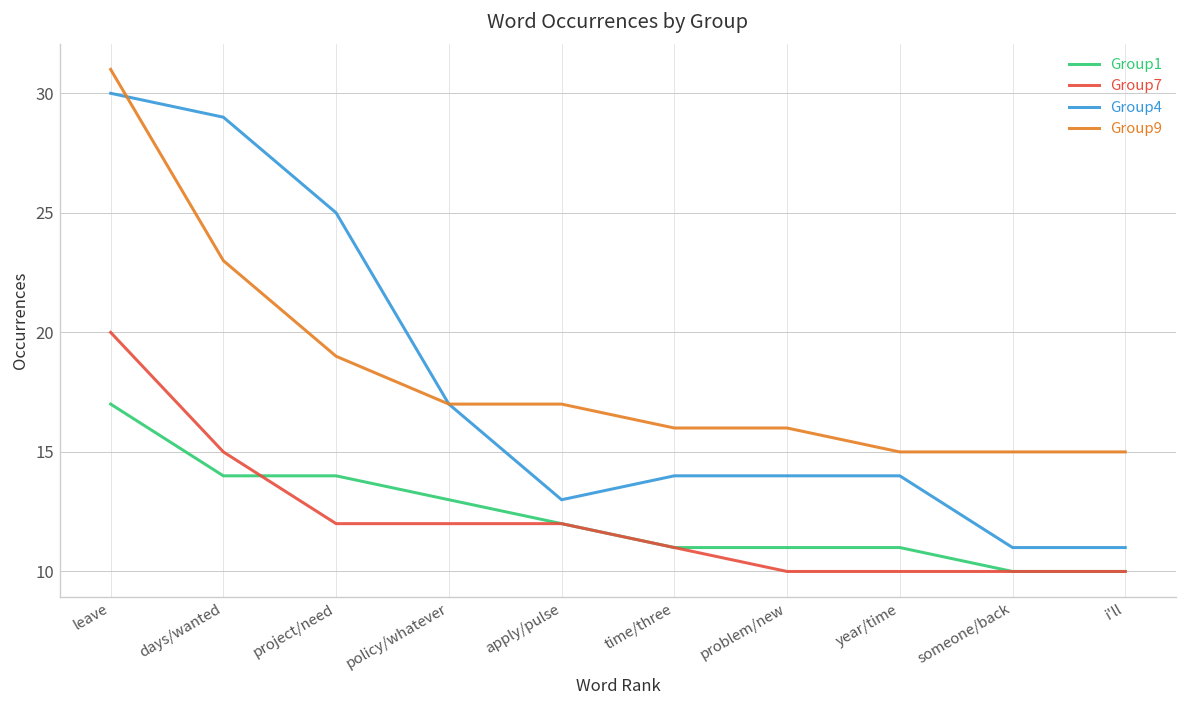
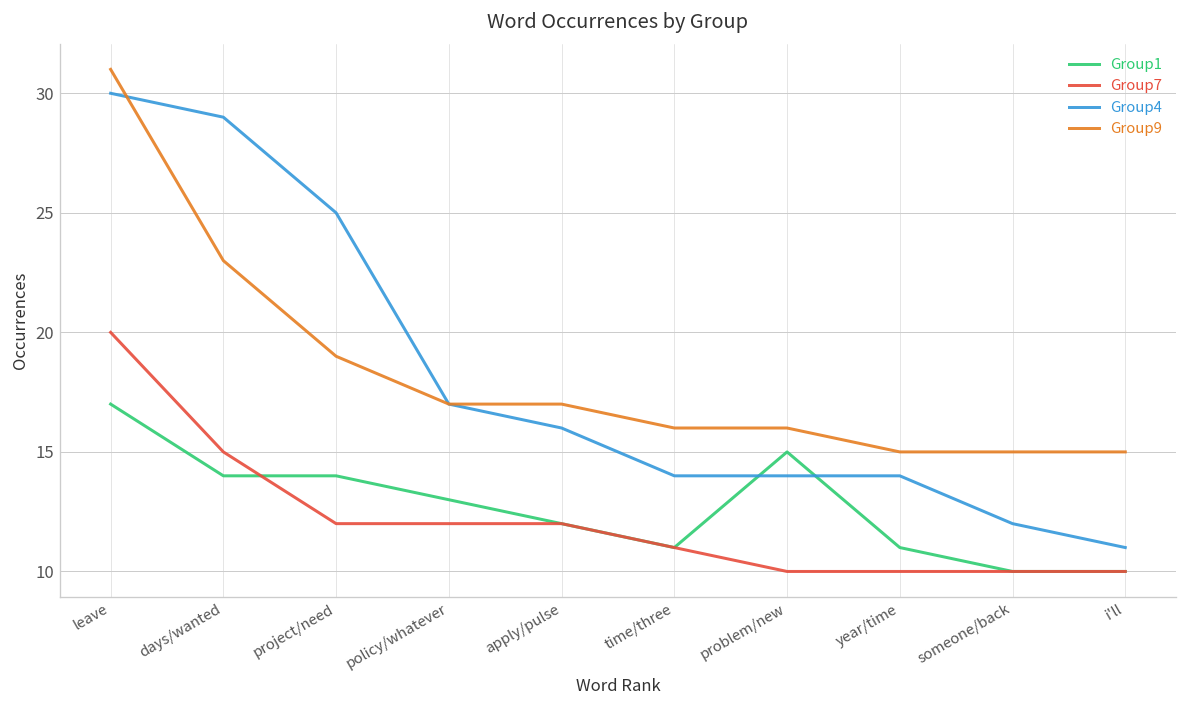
  {
    "Group1": {
      "leave": 17,
      "days/wanted": 14,
      "project/need": 14,
      "policy/whatever": 13,
-     "problem/new": 11,
+     "problem/new": 15,
      "year/time": 11
    },
    "Group4": {
      "leave": 30,
      "days/wanted": 29,
      "project/need": 25,
-     "apply/pulse": 13,
+     "apply/pulse": 16,
      "time/three": 14,
      "problem/new": 14,
      "year/time": 14,
-     "someone/back": 11,
+     "someone/back": 12,
      "i'll": 11
    }
  }
